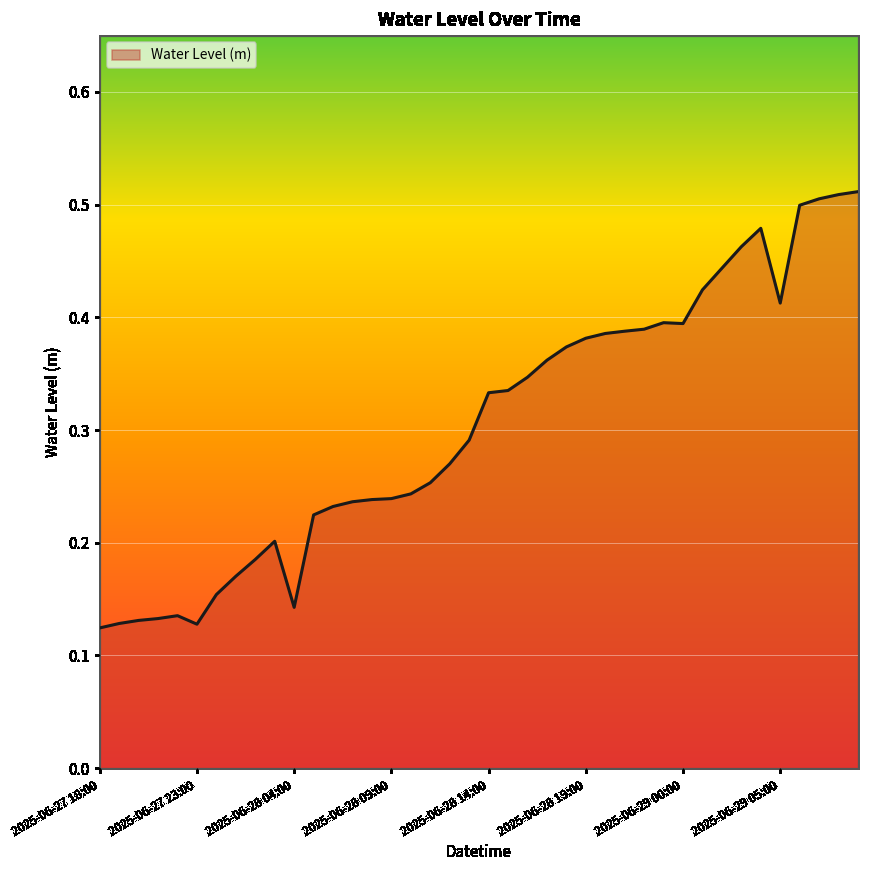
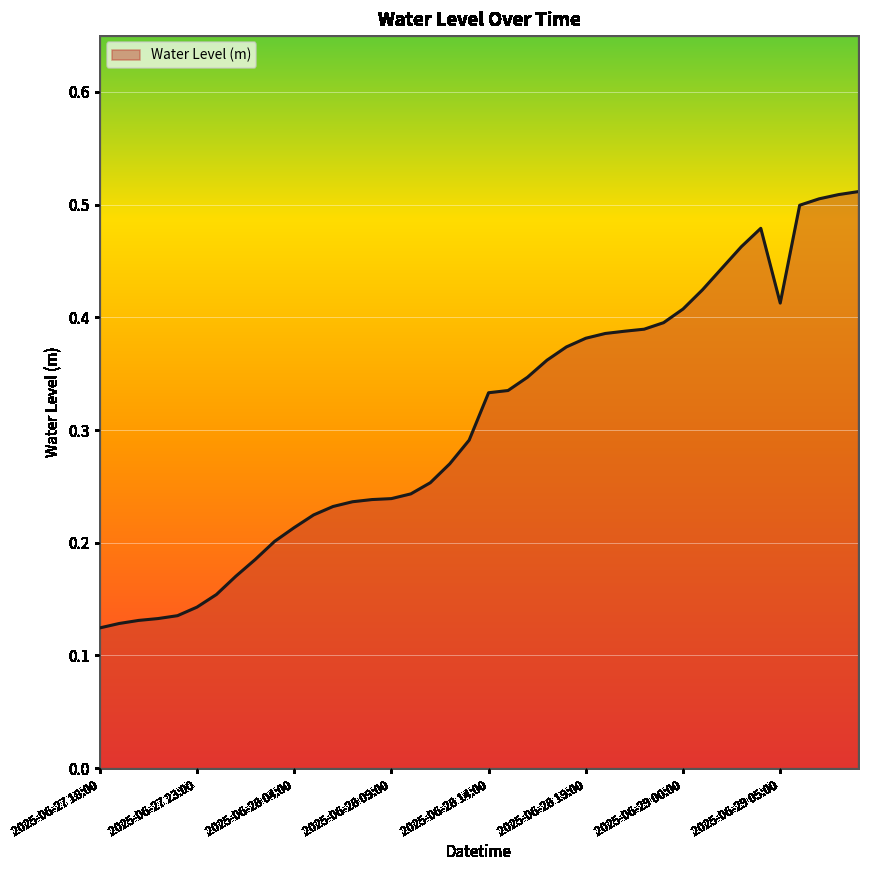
  {
    "2025-06-27 18:00": 0.124,
-   "2025-06-27 23:00": 0.128,
-   "2025-06-28 04:00": 0.143,
+   "2025-06-27 23:00": 0.143,
+   "2025-06-28 04:00": 0.213,
    "2025-06-28 09:00": 0.239,
    "2025-06-28 14:00": 0.333,
    "2025-06-28 19:00": 0.381,
-   "2025-06-29 00:00": 0.394,
+   "2025-06-29 00:00": 0.407,
    "2025-06-29 05:00": 0.413
  }
